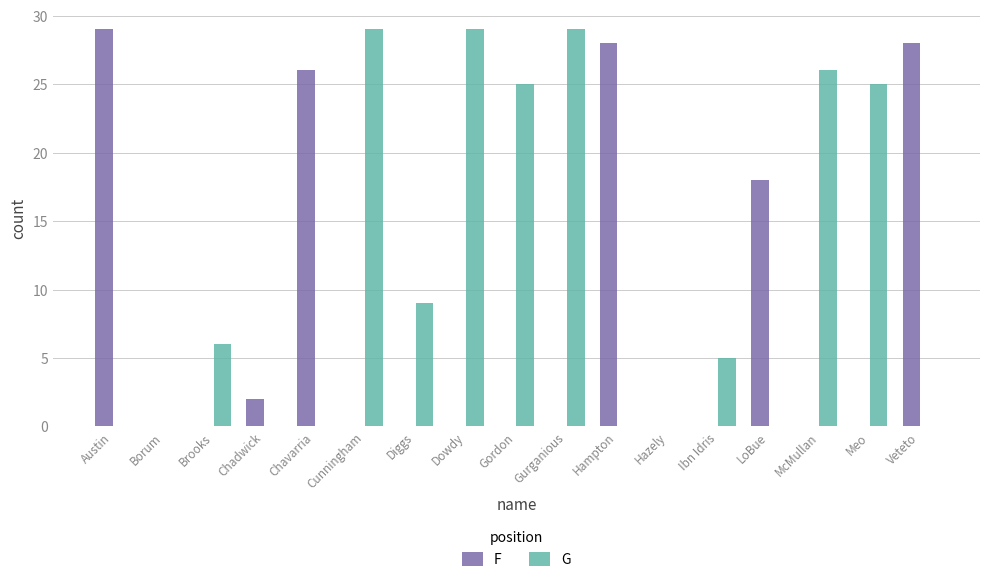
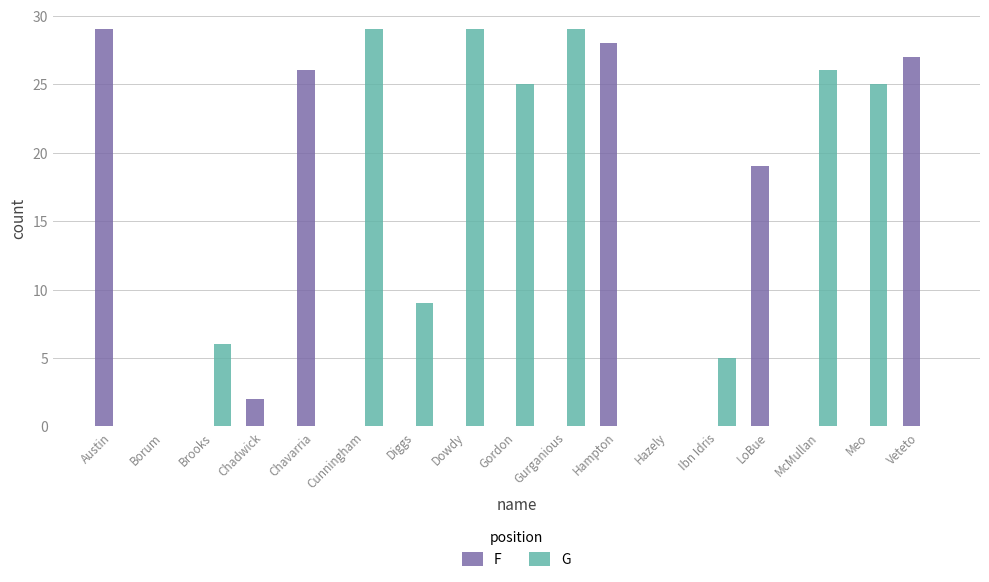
  {
    "F": {
      "Austin": 29,
      "Borum": 0,
      "Brooks": 0,
      "Chadwick": 2,
      "Chavarria": 26,
      "Cunningham": 0,
      "Diggs": 0,
      "Dowdy": 0,
      "Gordon": 0,
      "Gurganious": 0,
      "Hampton": 28,
      "Hazely": 0,
      "Ibn Idris": 0,
-     "LoBue": 18,
+     "LoBue": 19,
      "McMullan": 0,
      "Meo": 0,
-     "Veteto": 28
+     "Veteto": 27
    },
    "G": {
      "Austin": 0,
      "Borum": 0,
      "Brooks": 6,
      "Chadwick": 0,
      "Chavarria": 0,
      "Cunningham": 29,
      "Diggs": 9,
      "Dowdy": 29,
      "Gordon": 25,
      "Gurganious": 29,
      "Hampton": 0,
      "Hazely": 0,
      "Ibn Idris": 5,
      "LoBue": 0,
      "McMullan": 26,
      "Meo": 25,
      "Veteto": 0
    }
  }
